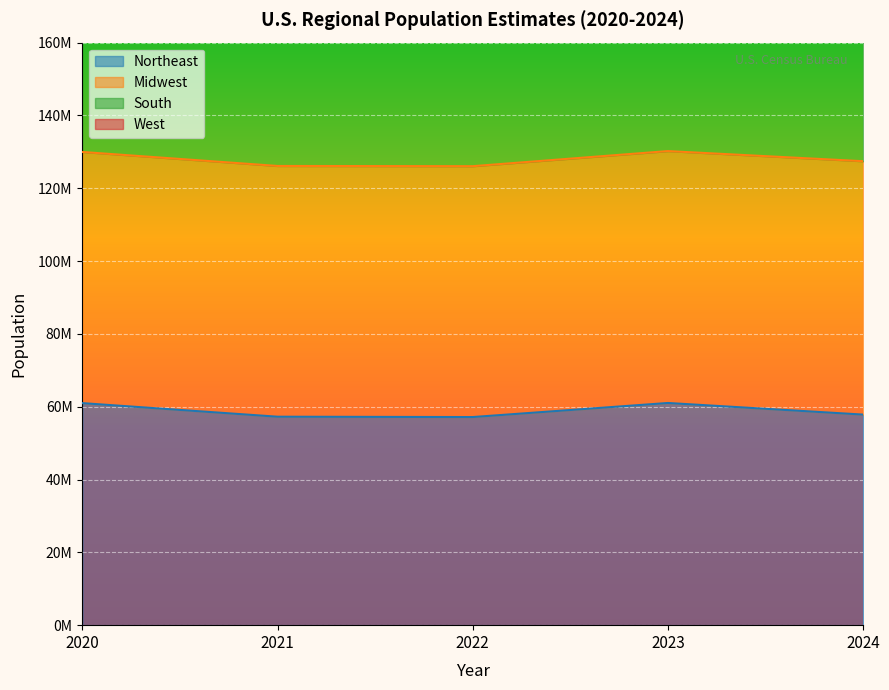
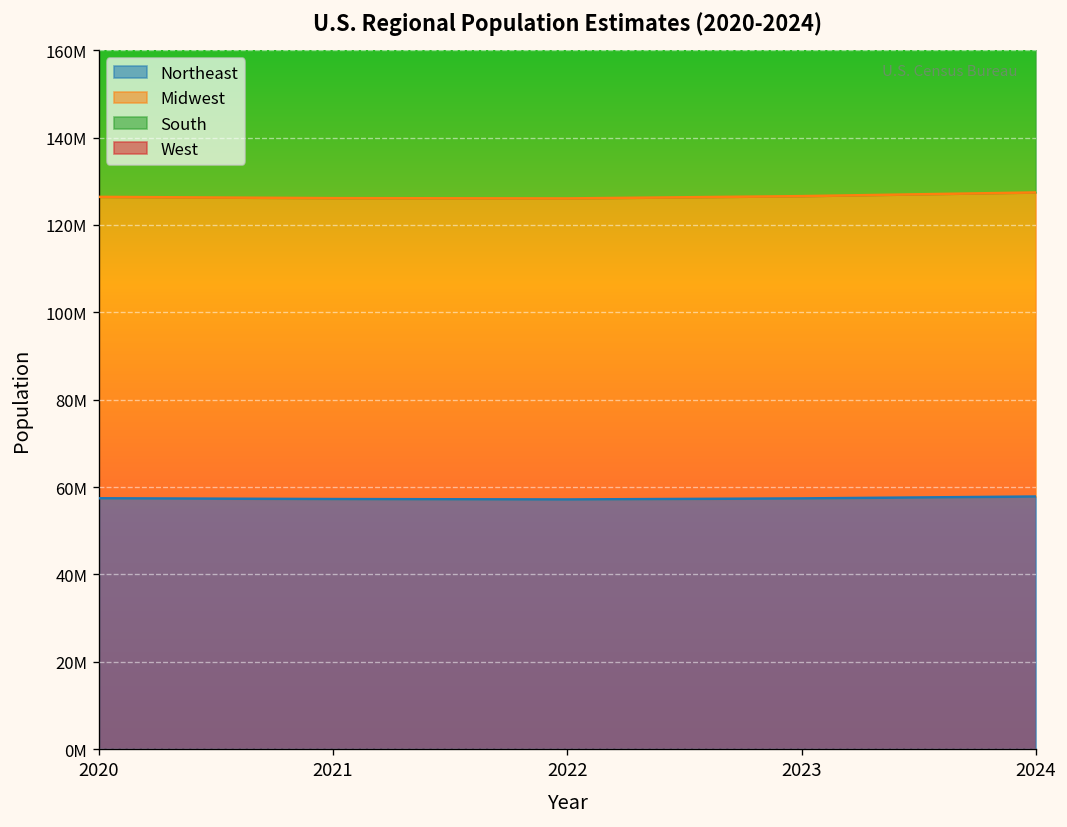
  {
    "Northeast": {
-     "2020": 61000000,
+     "2020": 57000000,
      "2021": 57000000,
      "2022": 57000000,
-     "2023": 61000000,
+     "2023": 57000000,
      "2024": 58000000
    },
    "Midwest": {
      "2020": 69000000,
      "2021": 69000000,
      "2022": 69000000,
      "2023": 69000000,
      "2024": 70000000
    }
  }
